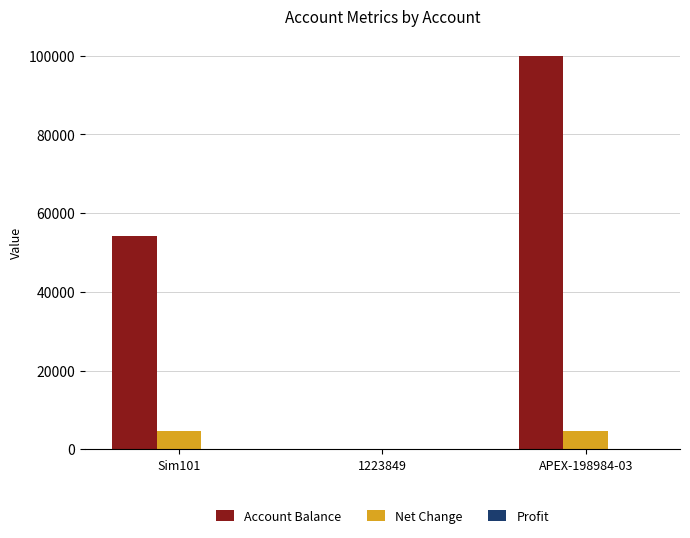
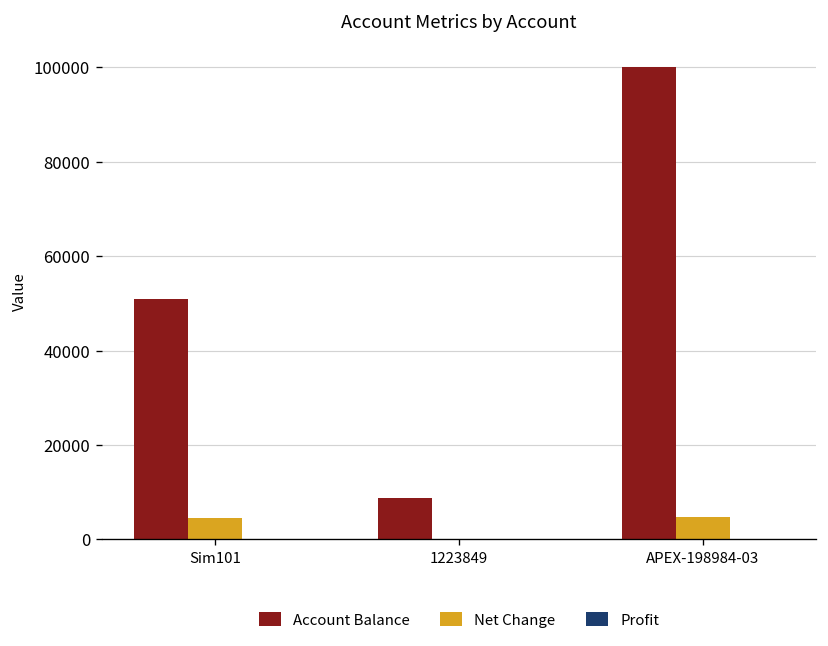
  {
    "Account Balance": {
-     "Sim101": 54000,
-     "1223849": 0,
+     "Sim101": 51000,
+     "1223849": 9000,
      "APEX-198984-03": 100000
    },
    "Net Change": {
      "Sim101": 5000,
      "APEX-198984-03": 5000
    },
    "Profit": {
      "Sim101": 0,
      "1223849": 0,
      "APEX-198984-03": 0
    }
  }
